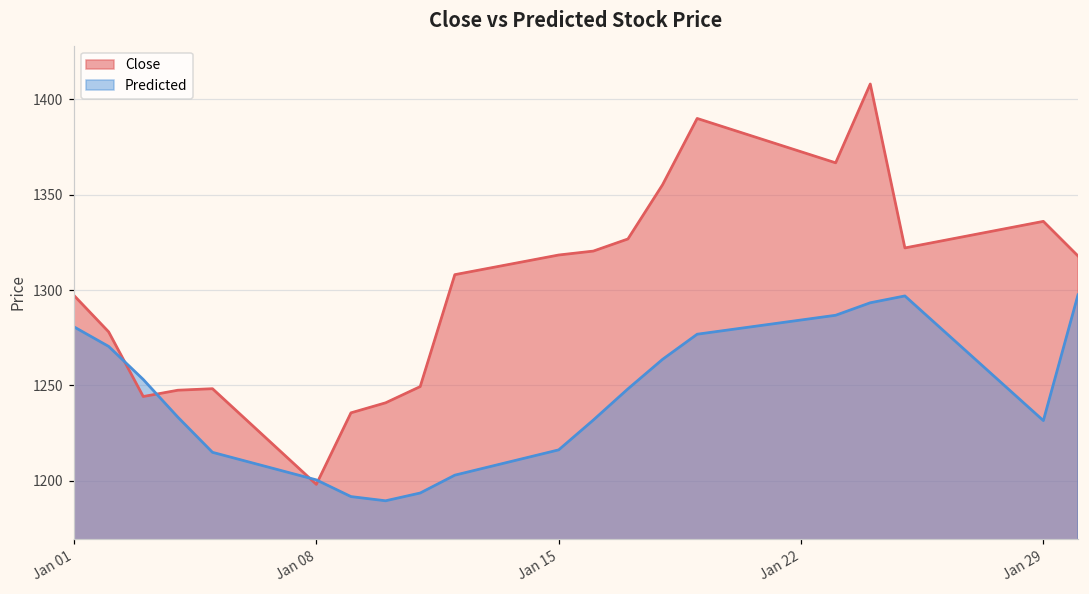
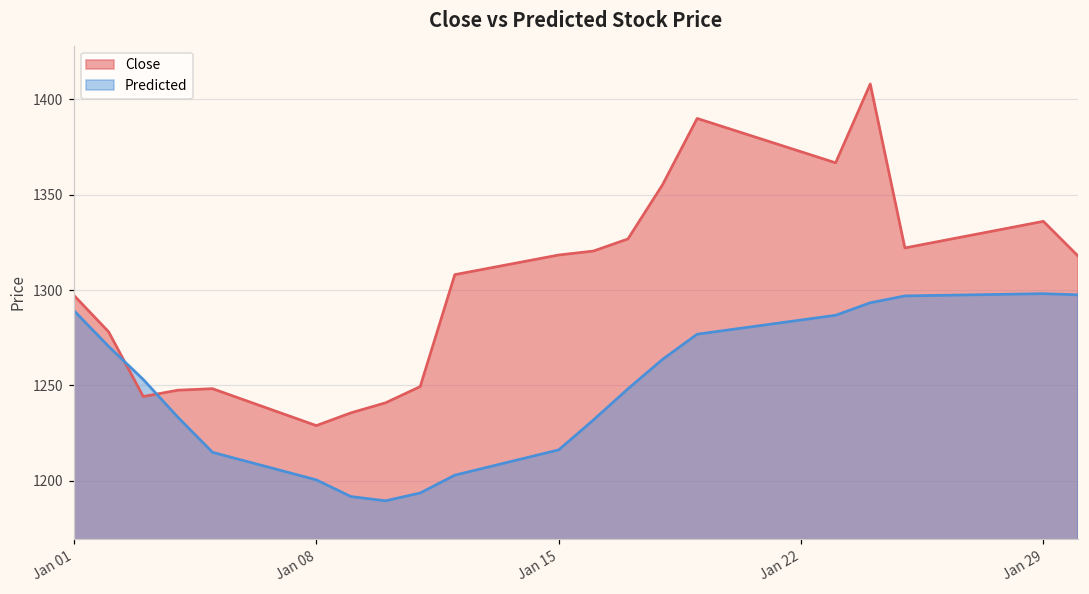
  {
    "Close": {
      "Jan 01": 1297,
-     "Jan 08": 1198,
+     "Jan 08": 1229,
      "Jan 15": 1318,
      "Jan 29": 1336
    },
    "Predicted": {
-     "Jan 01": 1281,
+     "Jan 01": 1289,
      "Jan 08": 1201,
      "Jan 15": 1216,
-     "Jan 29": 1232
+     "Jan 29": 1298
    }
  }
